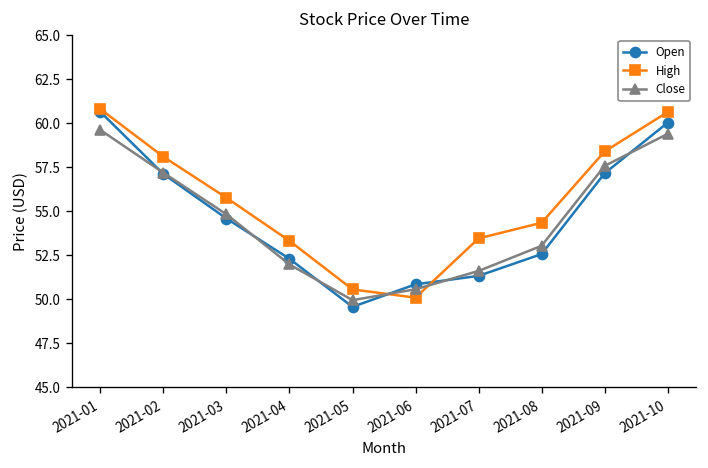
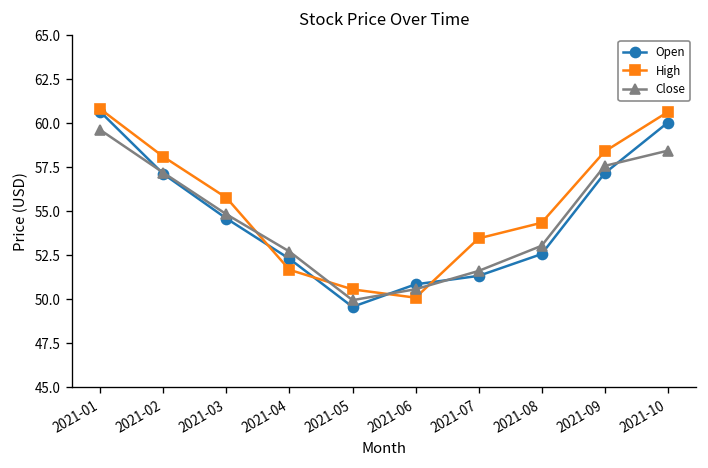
  {
    "Open": {
      "2021-03": 54.6,
      "2021-04": 52.3,
      "2021-05": 49.6,
      "2021-06": 50.8,
      "2021-07": 51.3,
      "2021-08": 52.6,
      "2021-09": 57.2,
      "2021-10": 60.0
    },
    "High": {
      "2021-02": 58.1,
      "2021-03": 55.8,
-     "2021-04": 53.3,
+     "2021-04": 51.7,
      "2021-05": 50.6,
      "2021-06": 50.1,
      "2021-07": 53.5,
      "2021-08": 54.3,
      "2021-09": 58.4,
      "2021-10": 60.6
    },
    "Close": {
      "2021-01": 59.6,
      "2021-03": 54.8,
-     "2021-04": 52.0,
+     "2021-04": 52.7,
      "2021-05": 49.9,
      "2021-06": 50.6,
      "2021-07": 51.6,
      "2021-08": 53.0,
      "2021-09": 57.6,
-     "2021-10": 59.4
+     "2021-10": 58.4
    }
  }
